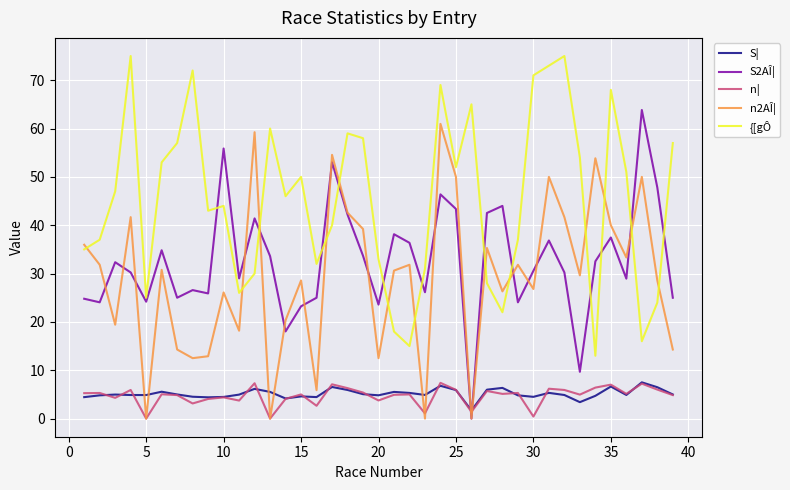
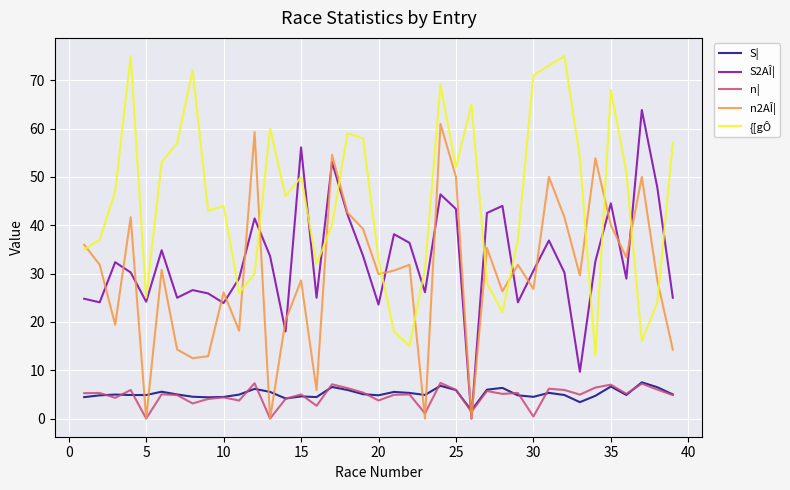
  {
    "S¦": {
      "5": 5,
      "20": 5,
      "30": 5
    },
    "S2AÎ¦": {
      "5": 24,
-     "10": 56,
-     "15": 23,
+     "10": 24,
+     "15": 56,
      "20": 24,
      "25": 43,
      "30": 31,
-     "35": 37
+     "35": 45
    },
    "n¦": {
      "20": 4,
      "30": 0
    },
    "n2AÎ¦": {
      "10": 26,
      "15": 29,
-     "20": 13,
+     "20": 30,
      "25": 50,
      "30": 27,
      "35": 40
    },
    "{[gÔ": {
      "5": 25,
      "10": 44,
      "15": 50,
      "20": 33,
      "25": 52,
      "30": 71,
      "35": 68
    }
  }
